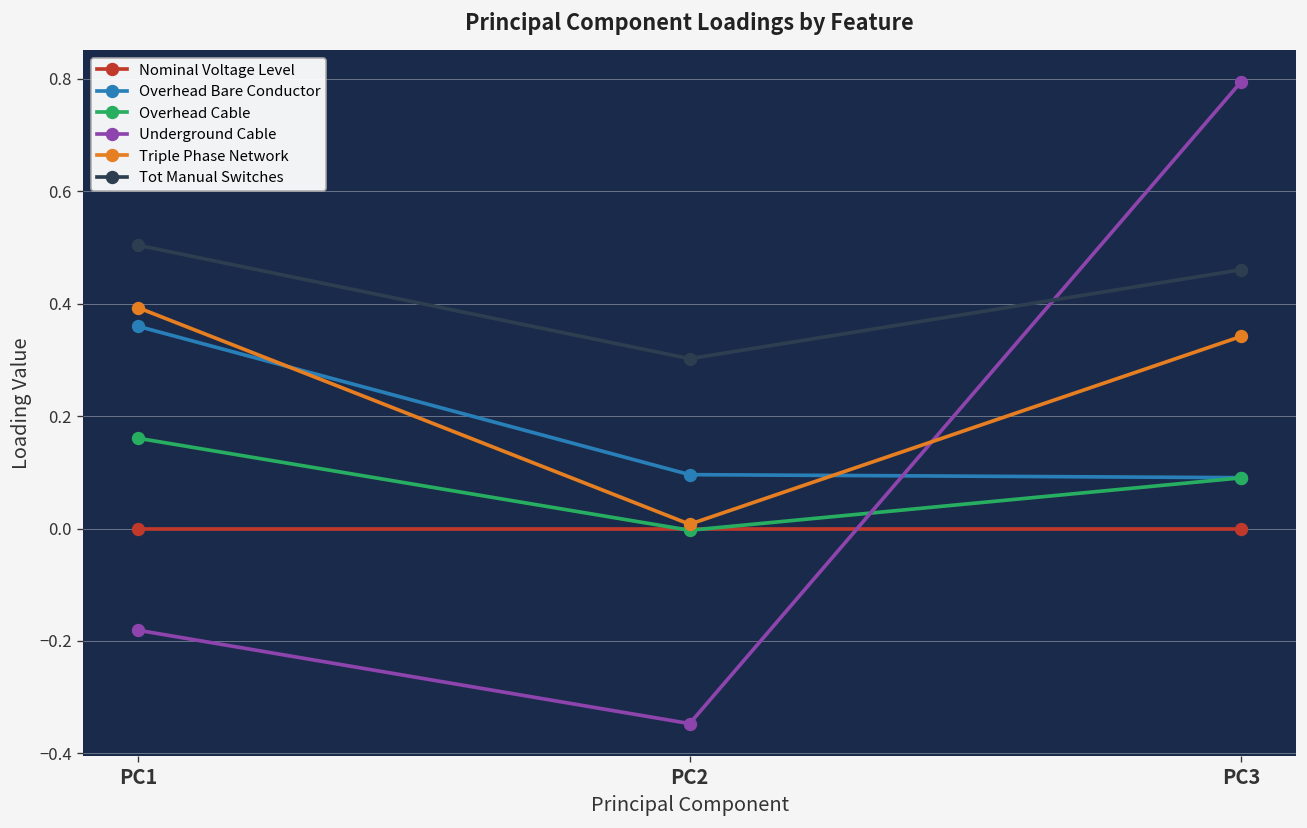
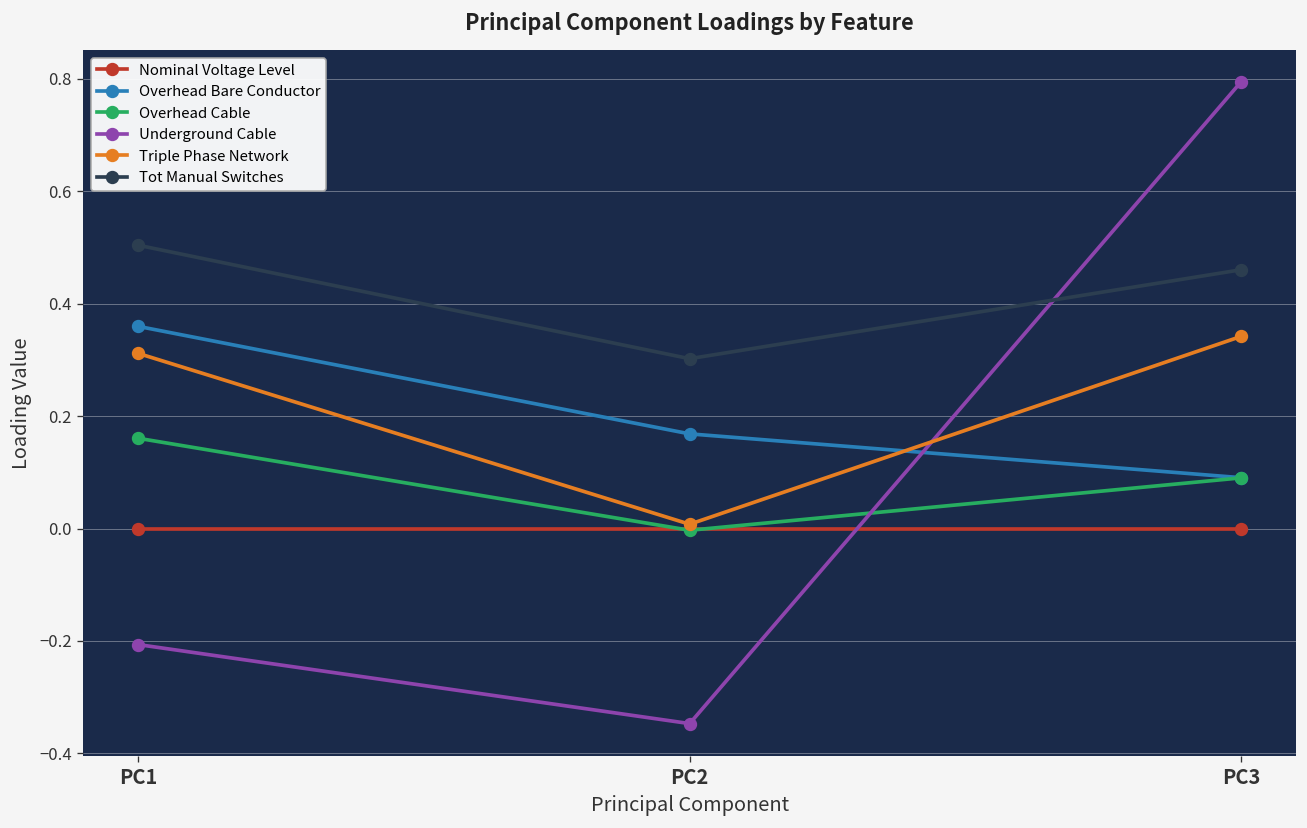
  {
    "Nominal Voltage Level": {
      "PC1": 0.00,
      "PC3": 0.00
    },
    "Overhead Bare Conductor": {
      "PC1": 0.36,
-     "PC2": 0.10
+     "PC2": 0.17
    },
    "Overhead Cable": {
      "PC1": 0.16
    },
    "Underground Cable": {
-     "PC1": -0.18,
+     "PC1": -0.21,
      "PC2": -0.35,
      "PC3": 0.79
    },
    "Triple Phase Network": {
-     "PC1": 0.39,
+     "PC1": 0.31,
      "PC2": 0.01,
      "PC3": 0.34
    },
    "Tot Manual Switches": {
      "PC1": 0.50,
      "PC2": 0.30,
      "PC3": 0.46
    }
  }
